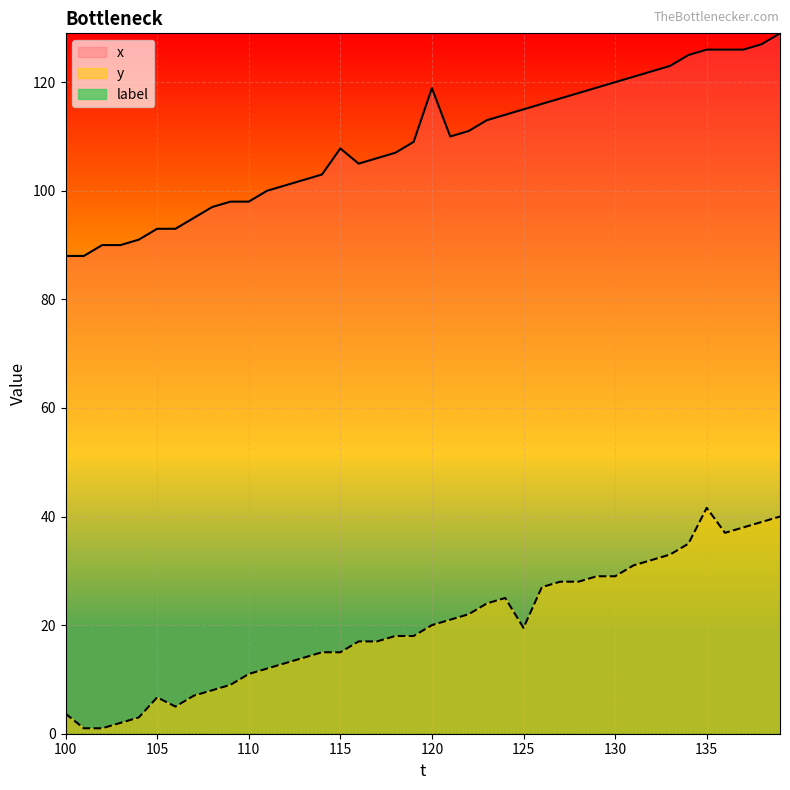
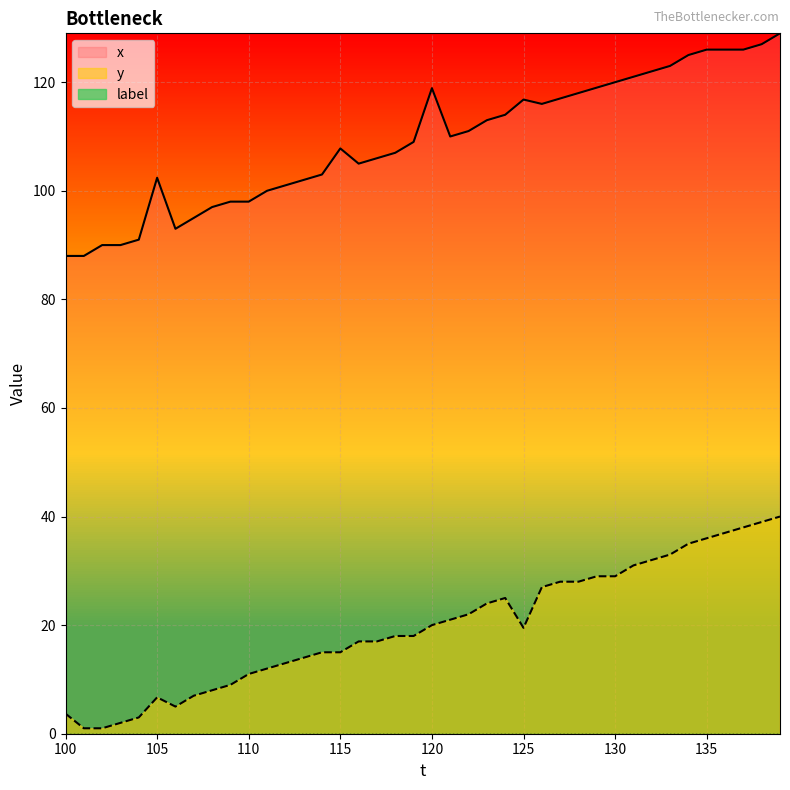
  {
    "x": {
      "100": 88,
-     "105": 93,
+     "105": 102,
      "110": 98,
      "115": 108,
      "120": 119,
-     "125": 115,
+     "125": 117,
      "130": 120,
      "135": 126
    },
    "y": {
      "100": 4,
      "105": 7,
      "110": 11,
      "115": 15,
      "120": 20,
      "125": 20,
      "130": 29,
-     "135": 42
+     "135": 36
    },
    "label": {
      "100": 0,
      "105": 0,
      "110": 0,
      "115": 0,
      "120": 0,
      "125": 0,
      "130": 0,
      "135": 0
    }
  }
